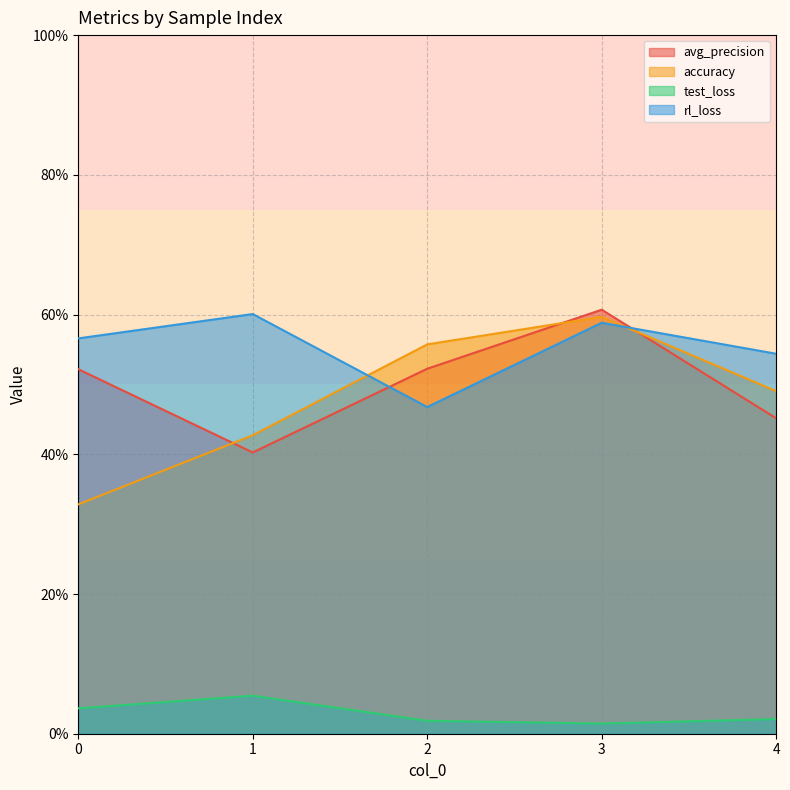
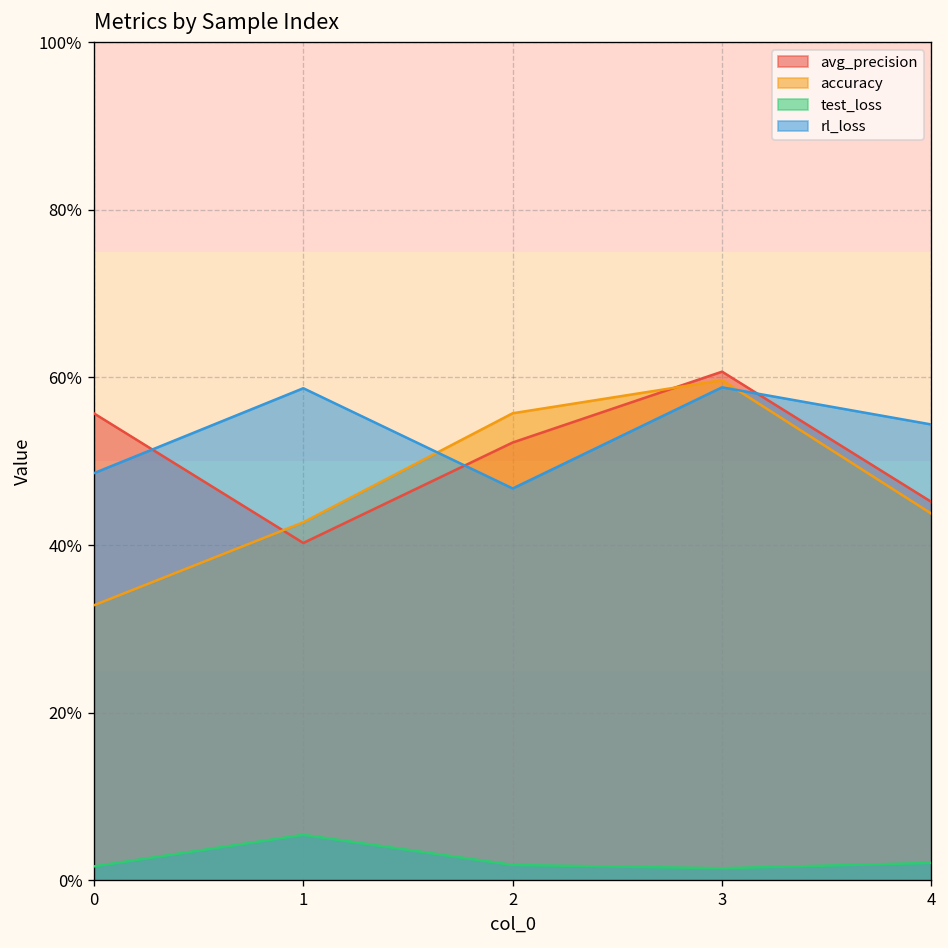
  {
    "avg_precision": {
-     "0": "52%",
+     "0": "56%",
      "1": "40%",
      "2": "52%",
      "3": "61%",
      "4": "45%"
    },
    "accuracy": {
      "0": "33%",
      "1": "43%",
      "2": "56%",
      "3": "60%",
-     "4": "49%"
+     "4": "44%"
    },
    "test_loss": {
-     "0": "4%",
+     "0": "2%",
      "1": "5%",
      "2": "2%",
      "3": "1%",
      "4": "2%"
    },
    "rl_loss": {
-     "0": "57%",
-     "1": "60%",
+     "0": "49%",
+     "1": "59%",
      "2": "47%",
      "3": "59%",
      "4": "54%"
    }
  }
